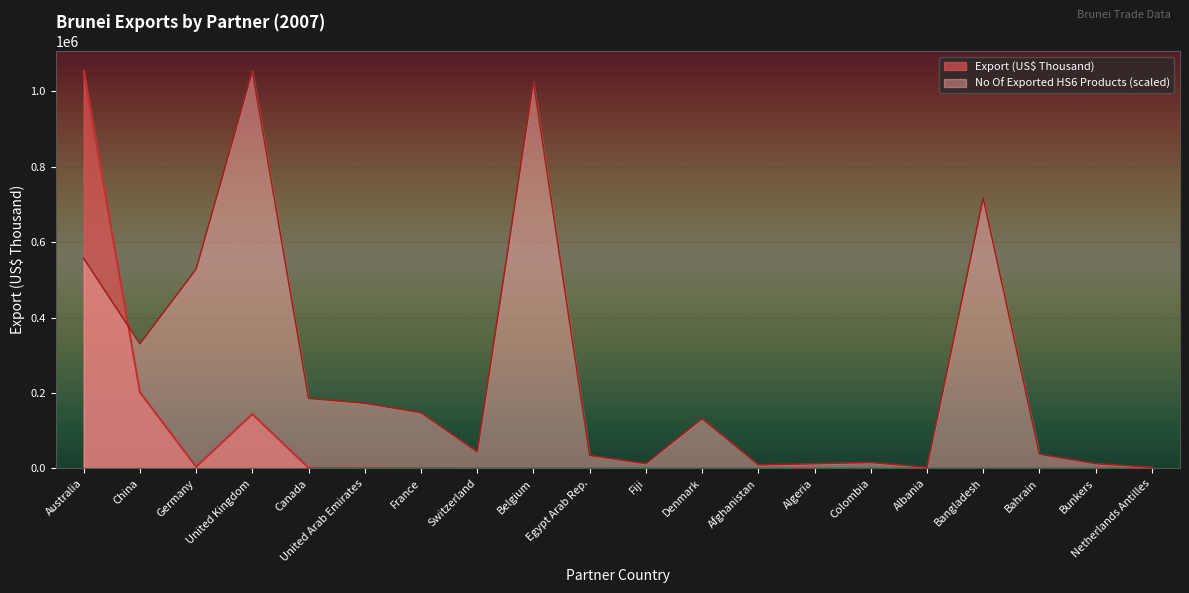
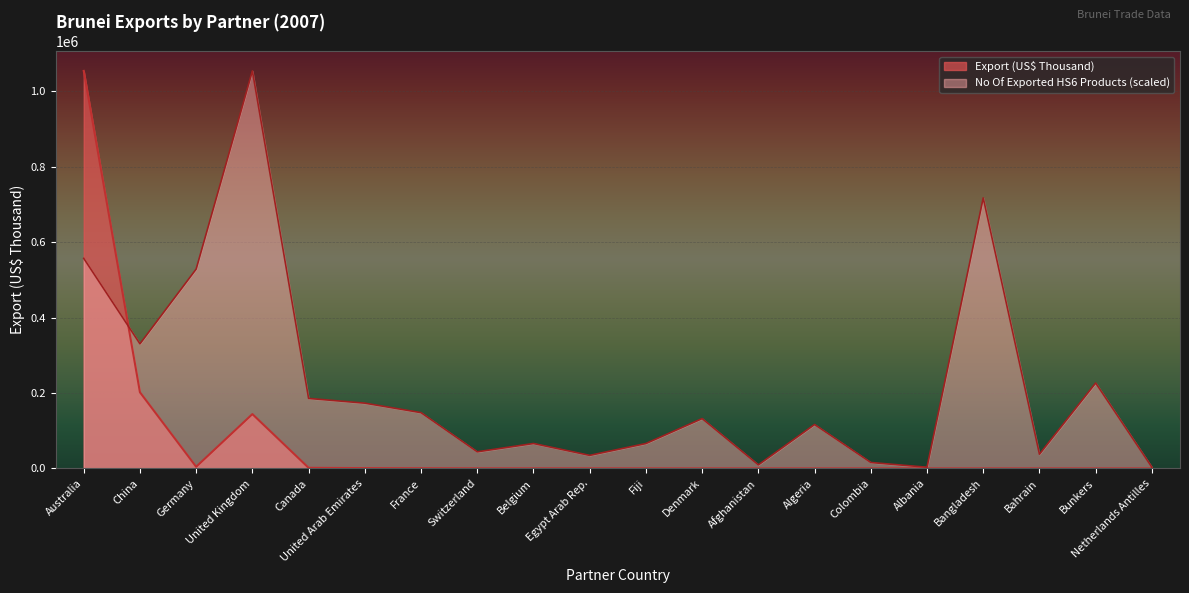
  {
    "Export (US$ Thousand)": {
      "Australia": 1050000,
      "China": 200000,
      "Germany": 0,
      "United Kingdom": 140000,
      "Canada": 0,
      "United Arab Emirates": 0,
      "France": 0,
      "Switzerland": 0,
      "Belgium": 0,
      "Egypt Arab Rep.": 0,
      "Fiji": 0,
      "Denmark": 0,
      "Afghanistan": 0,
      "Algeria": 0,
      "Colombia": 0,
      "Bangladesh": 0,
      "Bahrain": 0,
      "Bunkers": 0
    },
    "No Of Exported HS6 Products (scaled)": {
      "Australia": 560000,
      "China": 330000,
      "Germany": 530000,
      "United Kingdom": 1050000,
      "Canada": 190000,
      "United Arab Emirates": 170000,
      "France": 150000,
      "Switzerland": 40000,
-     "Belgium": 1030000,
+     "Belgium": 70000,
      "Egypt Arab Rep.": 30000,
-     "Fiji": 10000,
+     "Fiji": 70000,
      "Denmark": 130000,
      "Afghanistan": 10000,
-     "Algeria": 10000,
+     "Algeria": 120000,
      "Colombia": 20000,
      "Bangladesh": 720000,
      "Bahrain": 40000,
-     "Bunkers": 10000
+     "Bunkers": 230000
    }
  }
